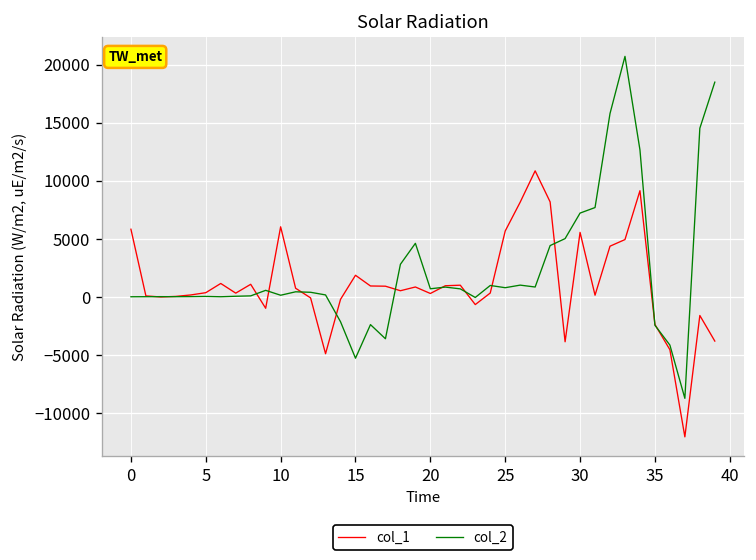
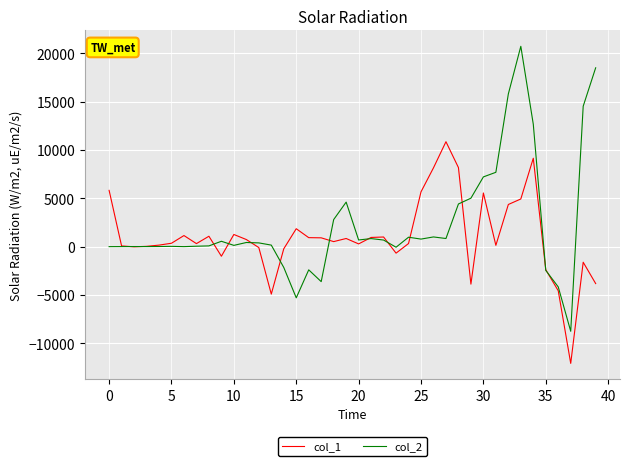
  {
    "col_1": {
      "0": 6000,
      "5": 0,
-     "10": 6000,
+     "10": 1000,
      "15": 2000,
      "20": 0,
      "25": 6000,
      "30": 6000
    },
    "col_2": {
      "0": 0,
      "5": 0,
      "10": 0,
      "15": -5000,
      "20": 1000,
      "25": 1000,
      "30": 7000
    }
  }
